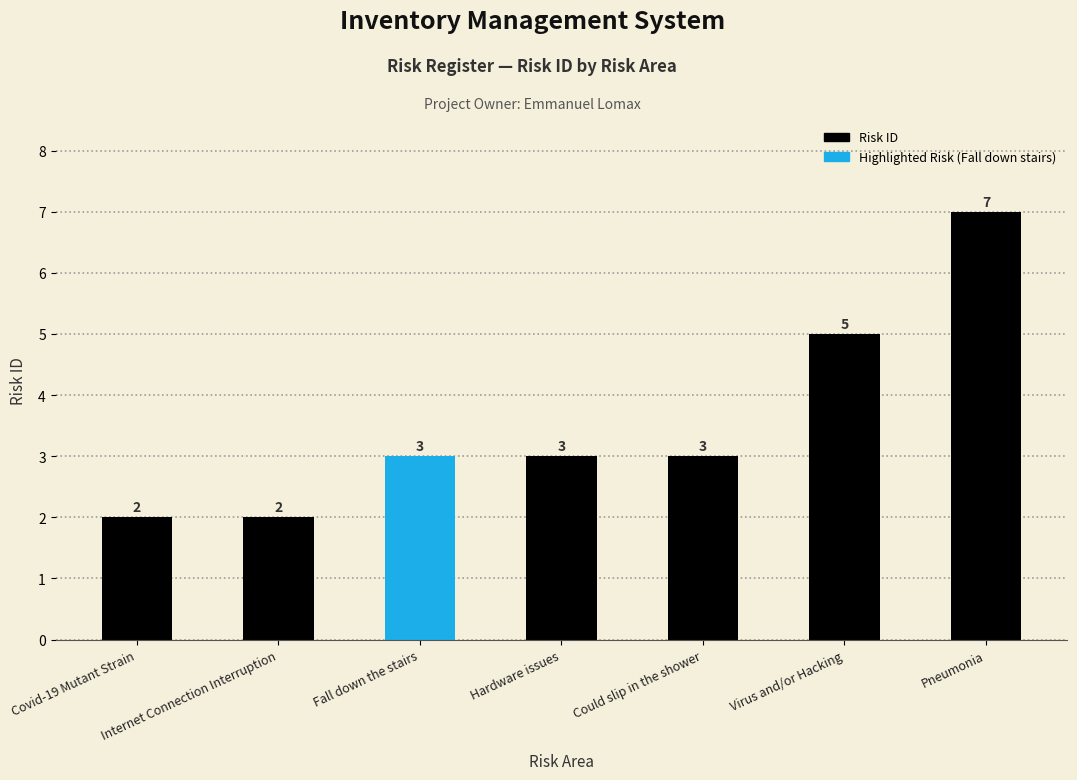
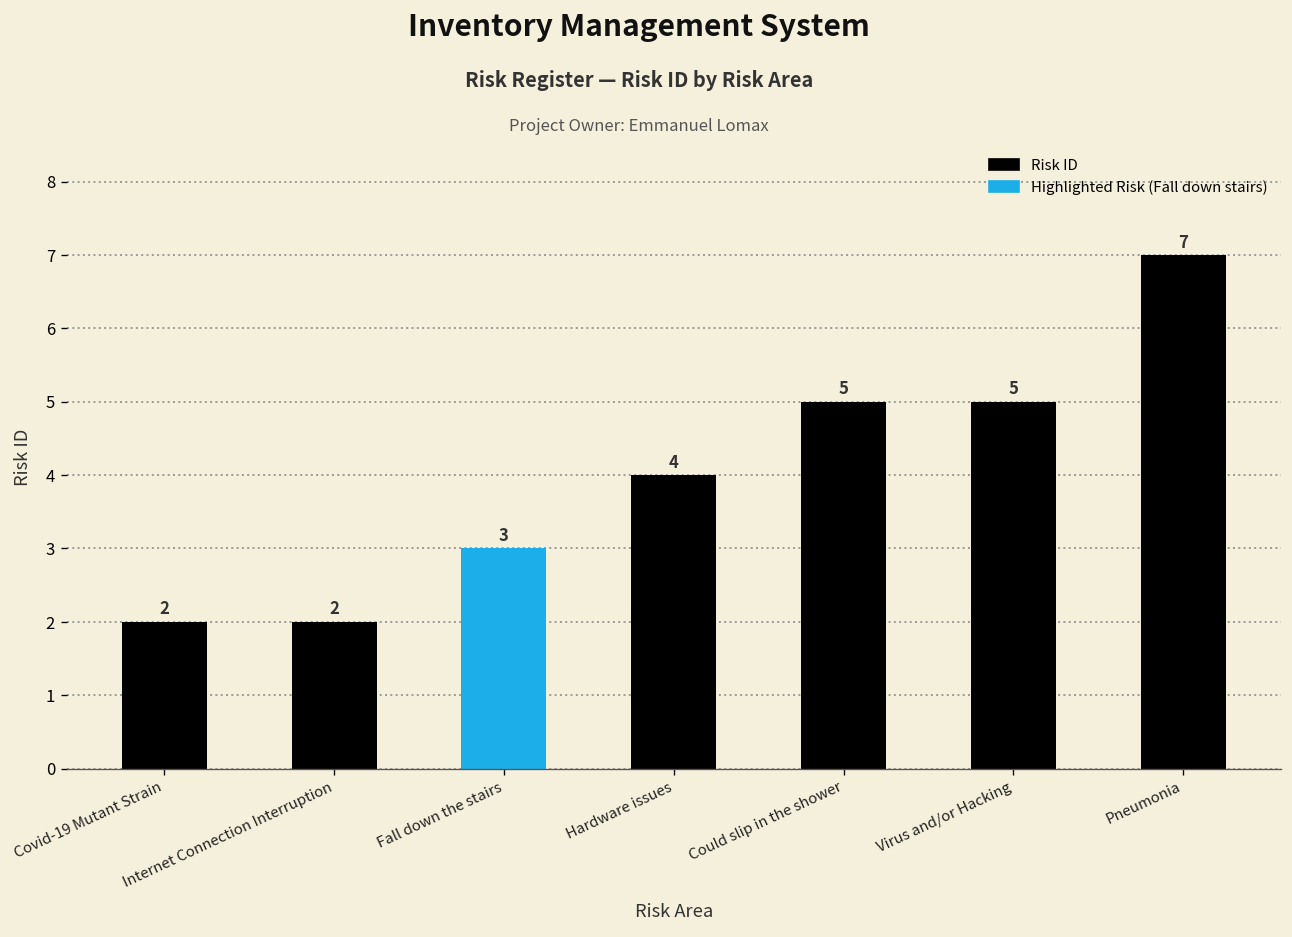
  {
    "Covid-19 Mutant Strain": 2,
    "Internet Connection Interruption": 2,
    "Fall down the stairs": 3,
-   "Hardware issues": 3,
-   "Could slip in the shower": 3,
+   "Hardware issues": 4,
+   "Could slip in the shower": 5,
    "Virus and/or Hacking": 5,
    "Pneumonia": 7
  }
